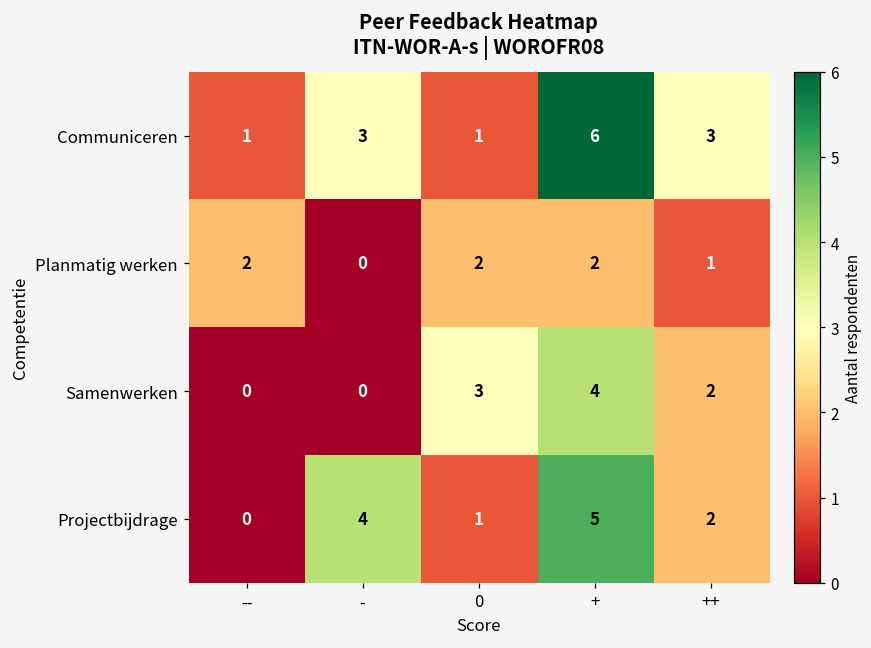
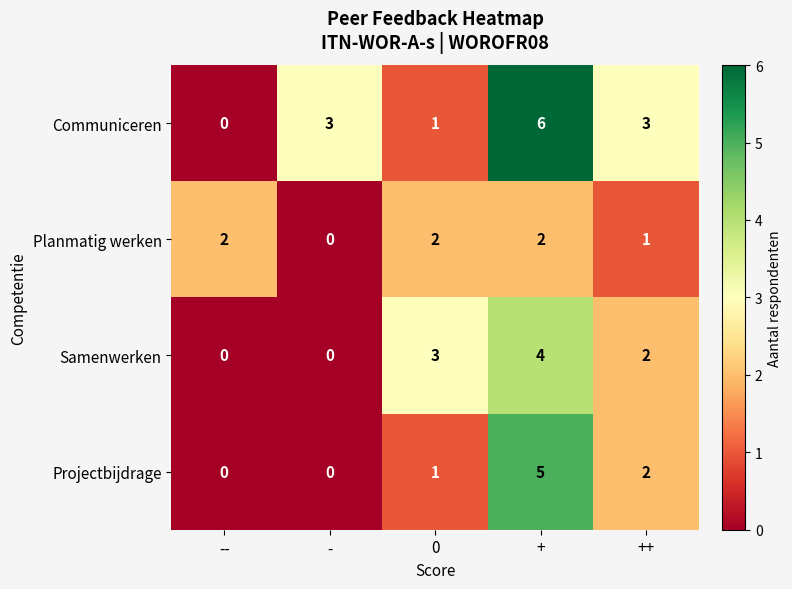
  {
    "Communiceren": {
-     "--": 1,
+     "--": 0,
      "-": 3,
      "0": 1,
      "+": 6,
      "++": 3
    },
    "Planmatig werken": {
      "--": 2,
      "-": 0,
      "0": 2,
      "+": 2,
      "++": 1
    },
    "Samenwerken": {
      "--": 0,
      "-": 0,
      "0": 3,
      "+": 4,
      "++": 2
    },
    "Projectbijdrage": {
      "--": 0,
-     "-": 4,
+     "-": 0,
      "0": 1,
      "+": 5,
      "++": 2
    }
  }
